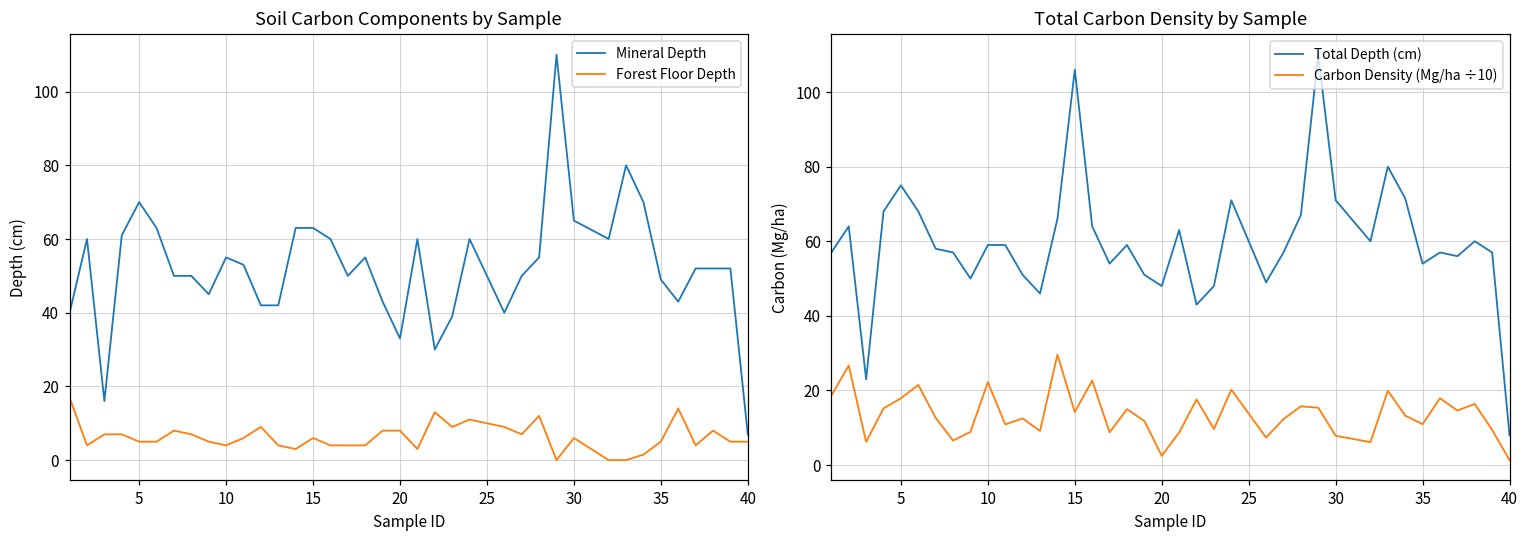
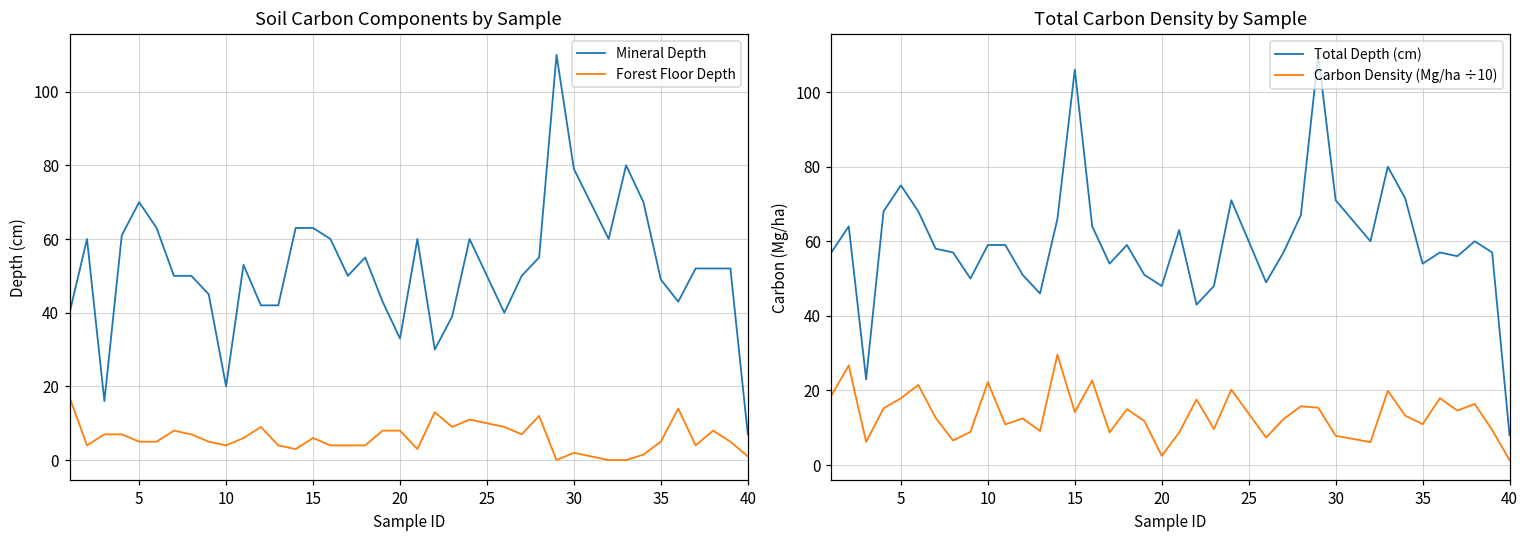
  {
    "Soil Carbon Components by Sample": {
      "Mineral Depth": {
        "5": 70,
-       "10": 55,
+       "10": 20,
        "15": 63,
        "20": 33,
-       "30": 65,
+       "30": 79,
        "35": 49,
        "40": 7
      },
      "Forest Floor Depth": {
        "5": 5,
        "10": 4,
        "15": 6,
        "20": 8,
-       "30": 6,
+       "30": 2,
        "35": 5,
-       "40": 5
+       "40": 1
      }
    },
    "Total Carbon Density by Sample": {
      "Total Depth (cm)": {
        "5": 75,
        "10": 59,
        "15": 106,
        "20": 48,
        "30": 71,
        "35": 54,
        "40": 8
      },
      "Carbon Density (Mg/ha ÷10)": {
        "5": 18,
        "10": 22,
        "15": 14,
        "20": 2,
        "30": 8,
        "35": 11,
        "40": 1
      }
    }
  }
